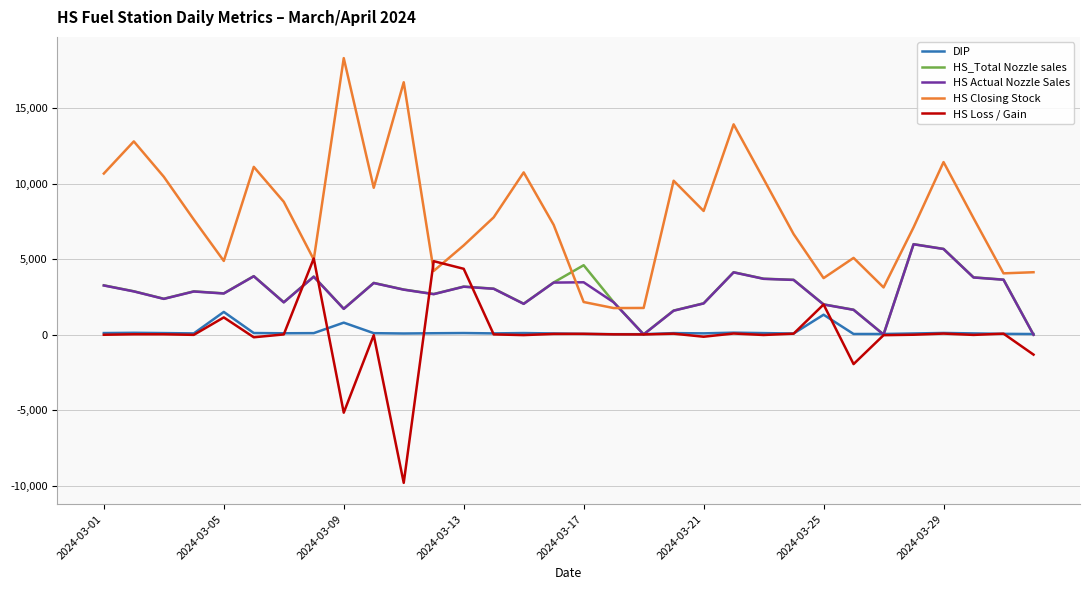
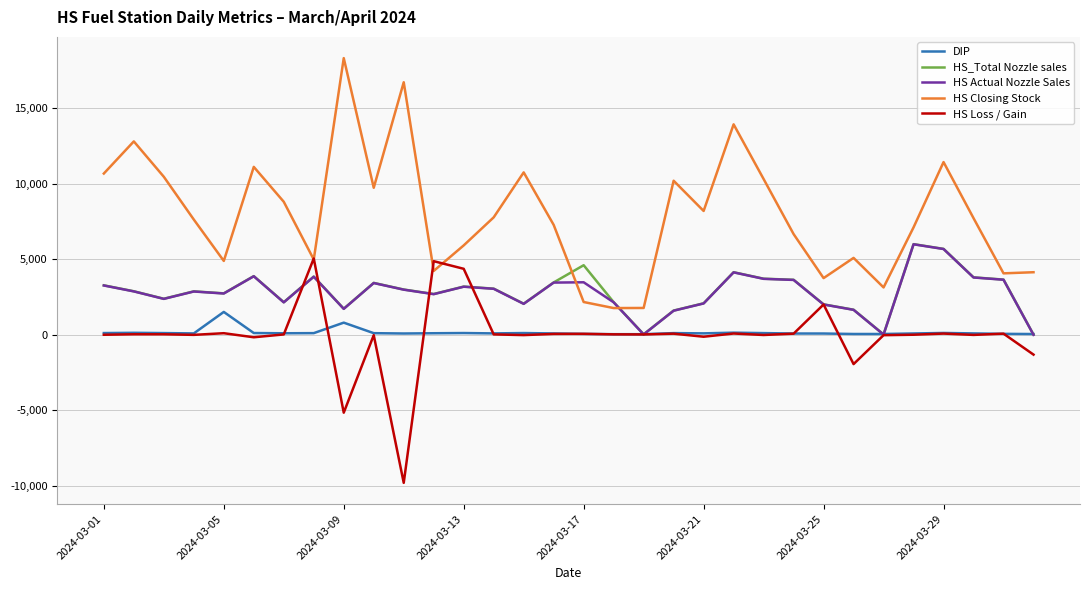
  {
    "DIP": {
      "2024-03-05": "1,500",
      "2024-03-09": "800",
      "2024-03-13": "100",
      "2024-03-21": "100",
-     "2024-03-25": "1,300"
+     "2024-03-25": "100"
    },
    "HS_Total Nozzle sales": {
      "2024-03-17": "4,600"
    },
    "HS Actual Nozzle Sales": {
      "2024-03-17": "3,500"
    },
    "HS Closing Stock": {
      "2024-03-01": "10,700",
      "2024-03-05": "4,900",
      "2024-03-09": "18,300",
      "2024-03-13": "5,900",
      "2024-03-17": "2,200",
      "2024-03-21": "8,200",
      "2024-03-25": "3,700",
      "2024-03-29": "11,400"
    },
    "HS Loss / Gain": {
-     "2024-03-05": "1,100",
+     "2024-03-05": "100",
      "2024-03-09": "-5,200",
      "2024-03-13": "4,400",
      "2024-03-21": "-100"
    }
  }
